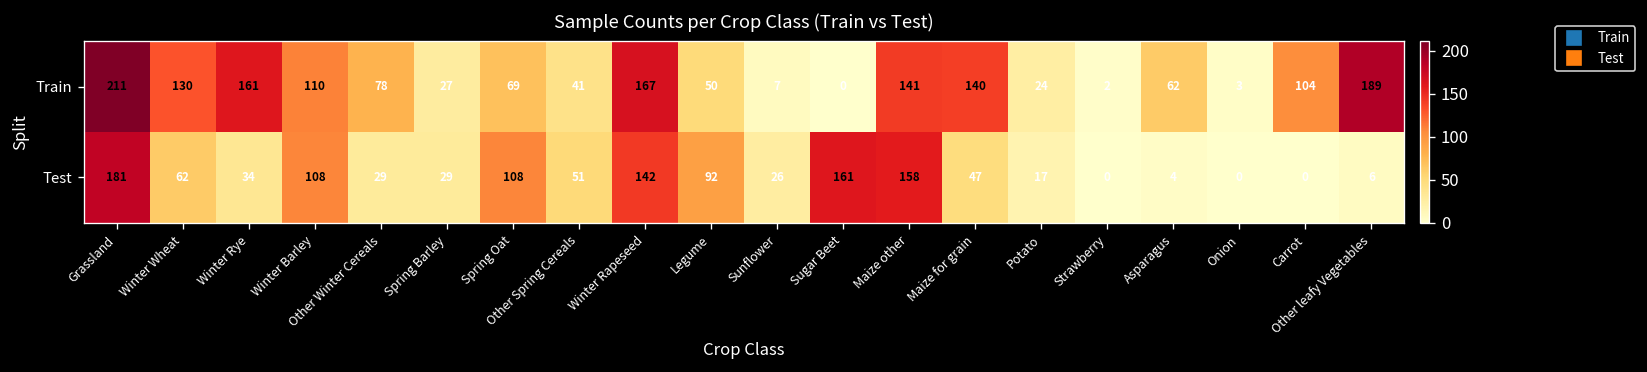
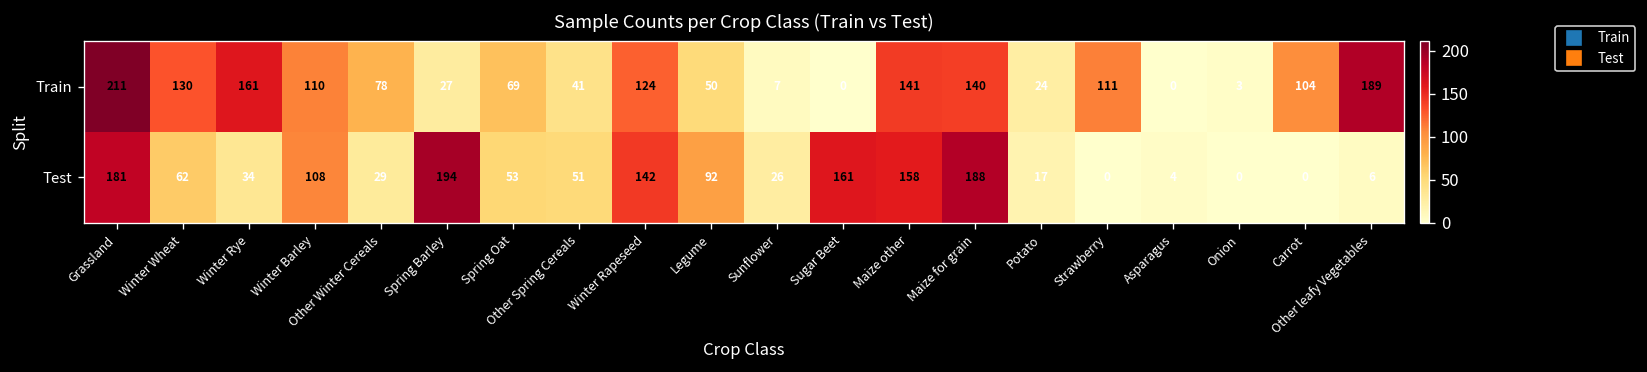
  {
    "Train": {
      "Grassland": 211,
      "Winter Wheat": 130,
      "Winter Rye": 161,
      "Winter Barley": 110,
      "Other Winter Cereals": 78,
      "Spring Barley": 27,
      "Spring Oat": 69,
      "Other Spring Cereals": 41,
-     "Winter Rapeseed": 167,
+     "Winter Rapeseed": 124,
      "Legume": 50,
      "Sunflower": 7,
      "Sugar Beet": 0,
      "Maize other": 141,
      "Maize for grain": 140,
      "Potato": 24,
-     "Strawberry": 2,
-     "Asparagus": 62,
+     "Strawberry": 111,
+     "Asparagus": 0,
      "Onion": 3,
      "Carrot": 104,
      "Other leafy Vegetables": 189
    },
    "Test": {
      "Grassland": 181,
      "Winter Wheat": 62,
      "Winter Rye": 34,
      "Winter Barley": 108,
      "Other Winter Cereals": 29,
-     "Spring Barley": 29,
-     "Spring Oat": 108,
+     "Spring Barley": 194,
+     "Spring Oat": 53,
      "Other Spring Cereals": 51,
      "Winter Rapeseed": 142,
      "Legume": 92,
      "Sunflower": 26,
      "Sugar Beet": 161,
      "Maize other": 158,
-     "Maize for grain": 47,
+     "Maize for grain": 188,
      "Potato": 17,
      "Strawberry": 0,
      "Asparagus": 4,
      "Onion": 0,
      "Other leafy Vegetables": 6
    }
  }
